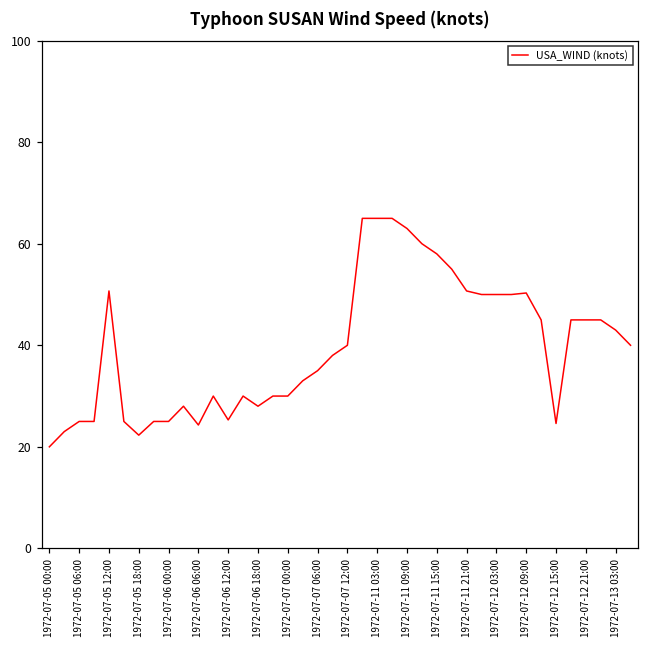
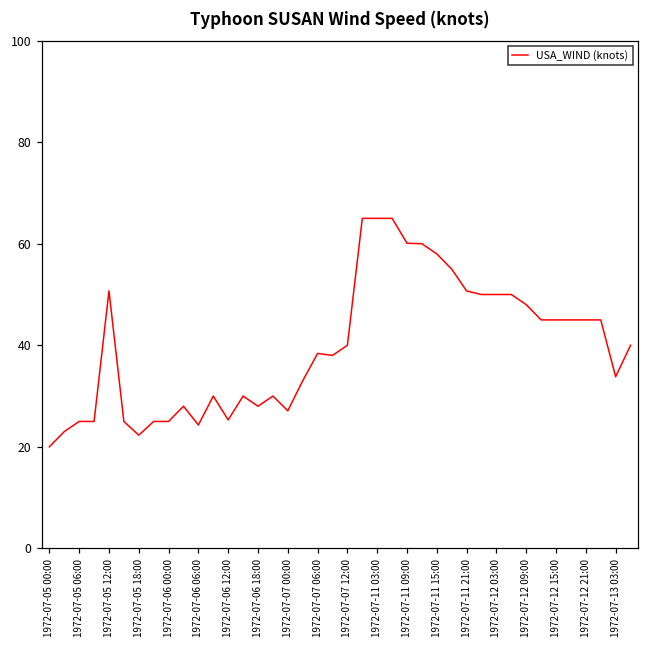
  {
    "1972-07-05 00:00": 20,
    "1972-07-05 06:00": 25,
    "1972-07-05 12:00": 51,
    "1972-07-05 18:00": 22,
    "1972-07-06 00:00": 25,
    "1972-07-06 06:00": 24,
    "1972-07-06 12:00": 25,
    "1972-07-06 18:00": 28,
-   "1972-07-07 00:00": 30,
-   "1972-07-07 06:00": 35,
+   "1972-07-07 00:00": 27,
+   "1972-07-07 06:00": 38,
    "1972-07-07 12:00": 40,
    "1972-07-11 03:00": 65,
-   "1972-07-11 09:00": 63,
+   "1972-07-11 09:00": 60,
    "1972-07-11 15:00": 58,
    "1972-07-11 21:00": 51,
    "1972-07-12 03:00": 50,
-   "1972-07-12 09:00": 50,
-   "1972-07-12 15:00": 25,
+   "1972-07-12 09:00": 48,
+   "1972-07-12 15:00": 45,
    "1972-07-12 21:00": 45,
-   "1972-07-13 03:00": 43
+   "1972-07-13 03:00": 34
  }
